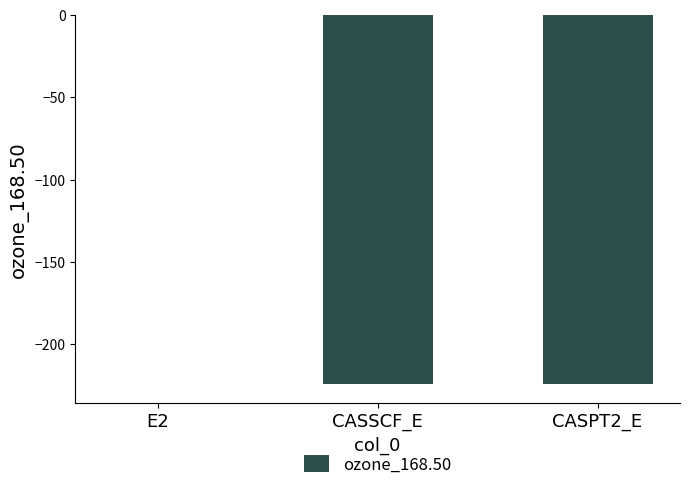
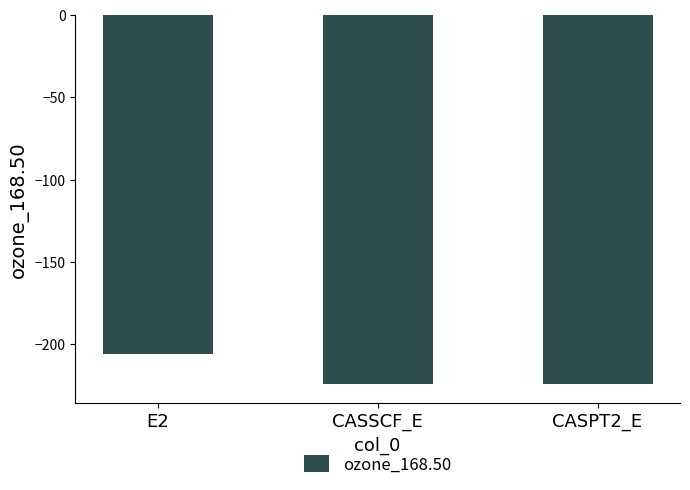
  {
-   "E2": 0,
+   "E2": -206,
    "CASSCF_E": -224,
    "CASPT2_E": -224
  }
